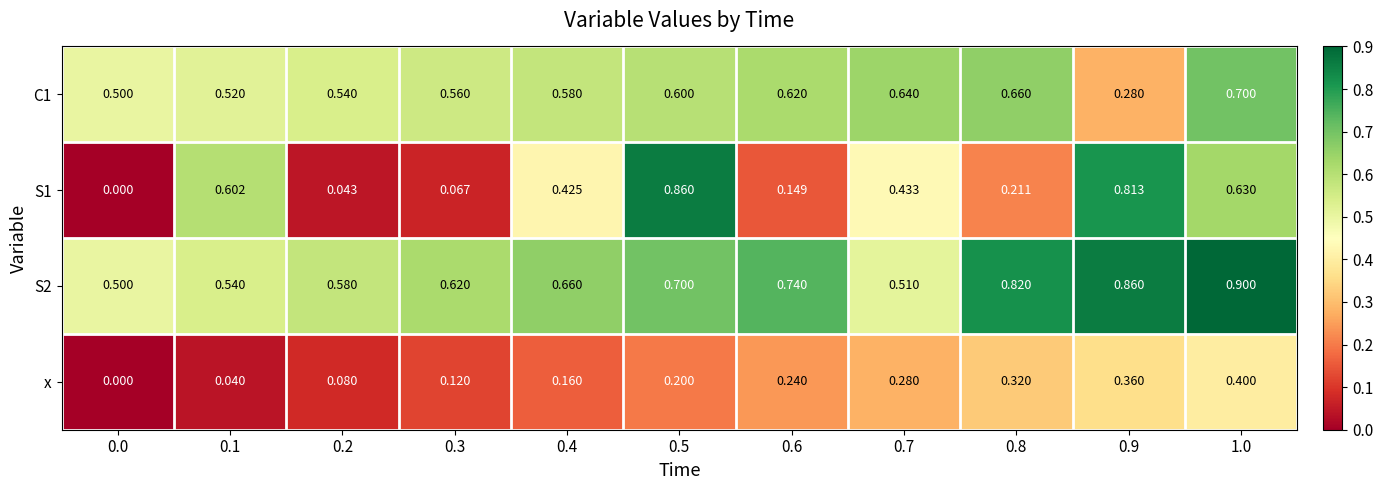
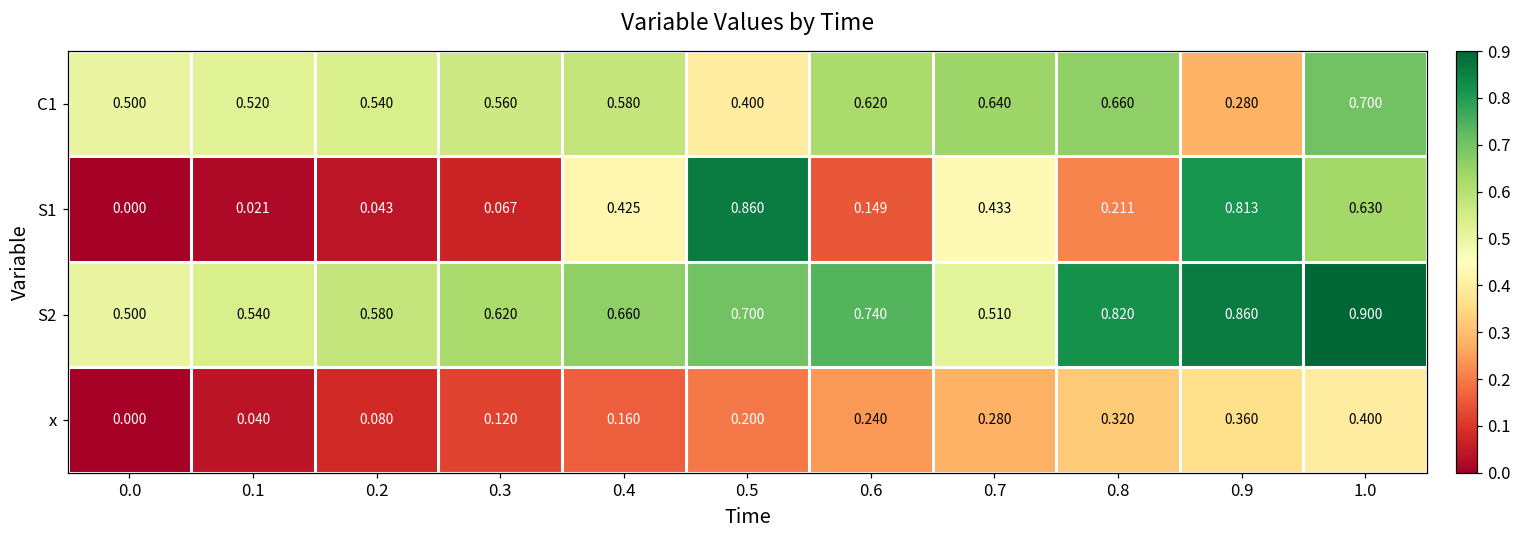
  {
    "C1": {
      "0.0": 0.500,
      "0.1": 0.520,
      "0.2": 0.540,
      "0.3": 0.560,
      "0.4": 0.580,
-     "0.5": 0.600,
+     "0.5": 0.400,
      "0.6": 0.620,
      "0.7": 0.640,
      "0.8": 0.660,
      "0.9": 0.280,
      "1.0": 0.700
    },
    "S1": {
      "0.0": 0.000,
-     "0.1": 0.602,
+     "0.1": 0.021,
      "0.2": 0.043,
      "0.3": 0.067,
      "0.4": 0.425,
      "0.5": 0.860,
      "0.6": 0.149,
      "0.7": 0.433,
      "0.8": 0.211,
      "0.9": 0.813,
      "1.0": 0.630
    },
    "S2": {
      "0.0": 0.500,
      "0.1": 0.540,
      "0.2": 0.580,
      "0.3": 0.620,
      "0.4": 0.660,
      "0.5": 0.700,
      "0.6": 0.740,
      "0.7": 0.510,
      "0.8": 0.820,
      "0.9": 0.860,
      "1.0": 0.900
    },
    "x": {
      "0.0": 0.000,
      "0.1": 0.040,
      "0.2": 0.080,
      "0.3": 0.120,
      "0.4": 0.160,
      "0.5": 0.200,
      "0.6": 0.240,
      "0.7": 0.280,
      "0.8": 0.320,
      "0.9": 0.360,
      "1.0": 0.400
    }
  }
